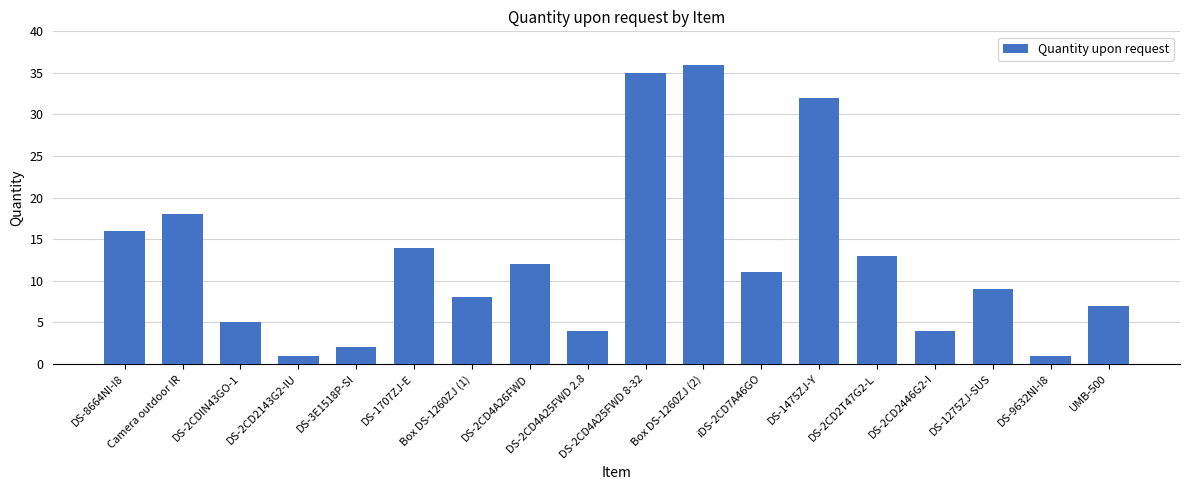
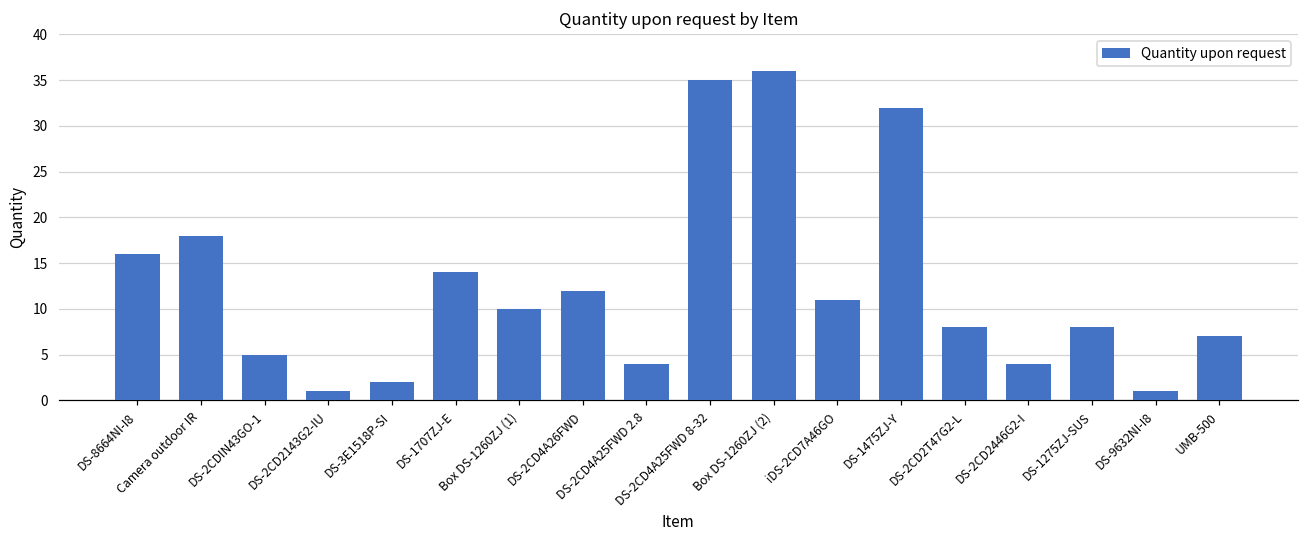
  {
    "DS-8664NI-I8": 16,
    "Camera outdoor IR": 18,
    "DS-2CDIN43GO-1": 5,
    "DS-2CD2143G2-IU": 1,
    "DS-3E1518P-SI": 2,
    "DS-1707ZJ-E": 14,
-   "Box DS-1260ZJ (1)": 8,
+   "Box DS-1260ZJ (1)": 10,
    "DS-2CD4A26FWD": 12,
    "DS-2CD4A25FWD 2.8": 4,
    "DS-2CD4A25FWD 8-32": 35,
    "Box DS-1260ZJ (2)": 36,
    "iDS-2CD7A46GO": 11,
    "DS-1475ZJ-Y": 32,
-   "DS-2CD2T47G2-L": 13,
+   "DS-2CD2T47G2-L": 8,
    "DS-2CD2446G2-I": 4,
-   "DS-1275ZJ-SUS": 9,
+   "DS-1275ZJ-SUS": 8,
    "DS-9632NI-I8": 1,
    "UMB-500": 7
  }
